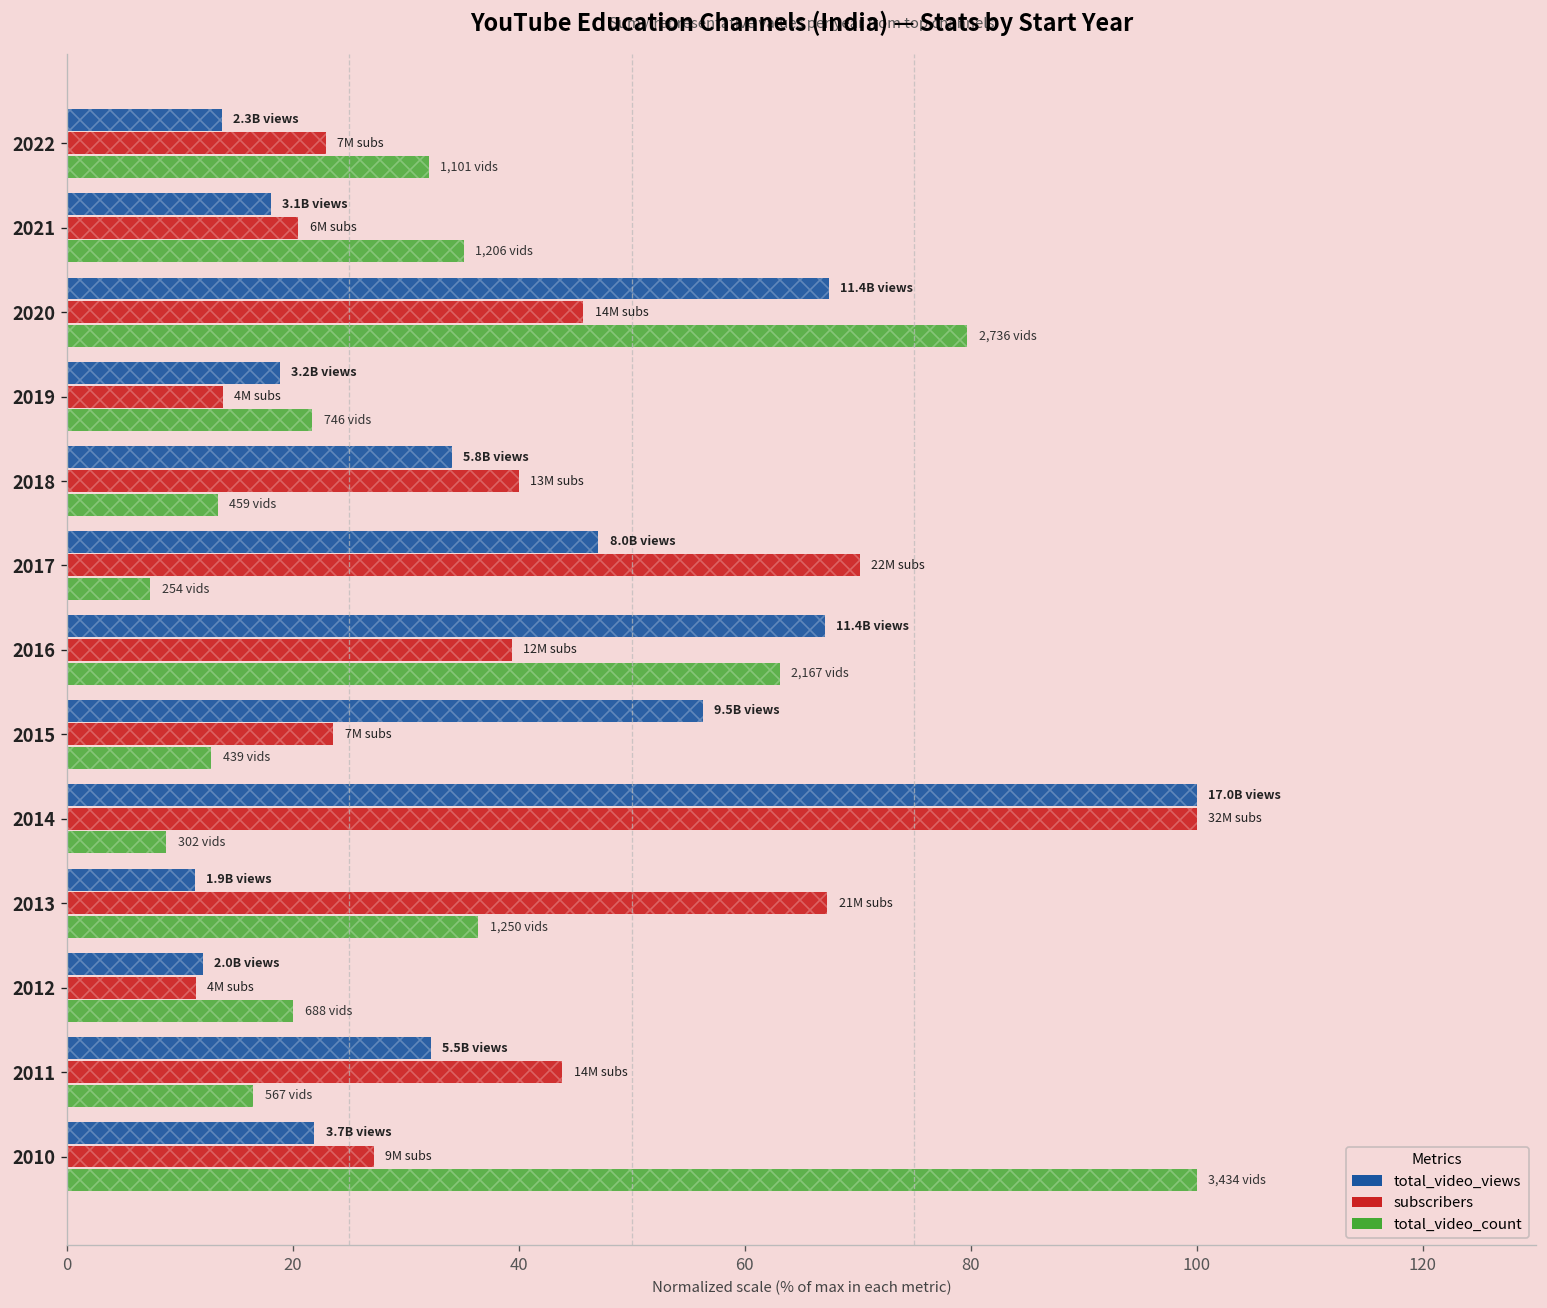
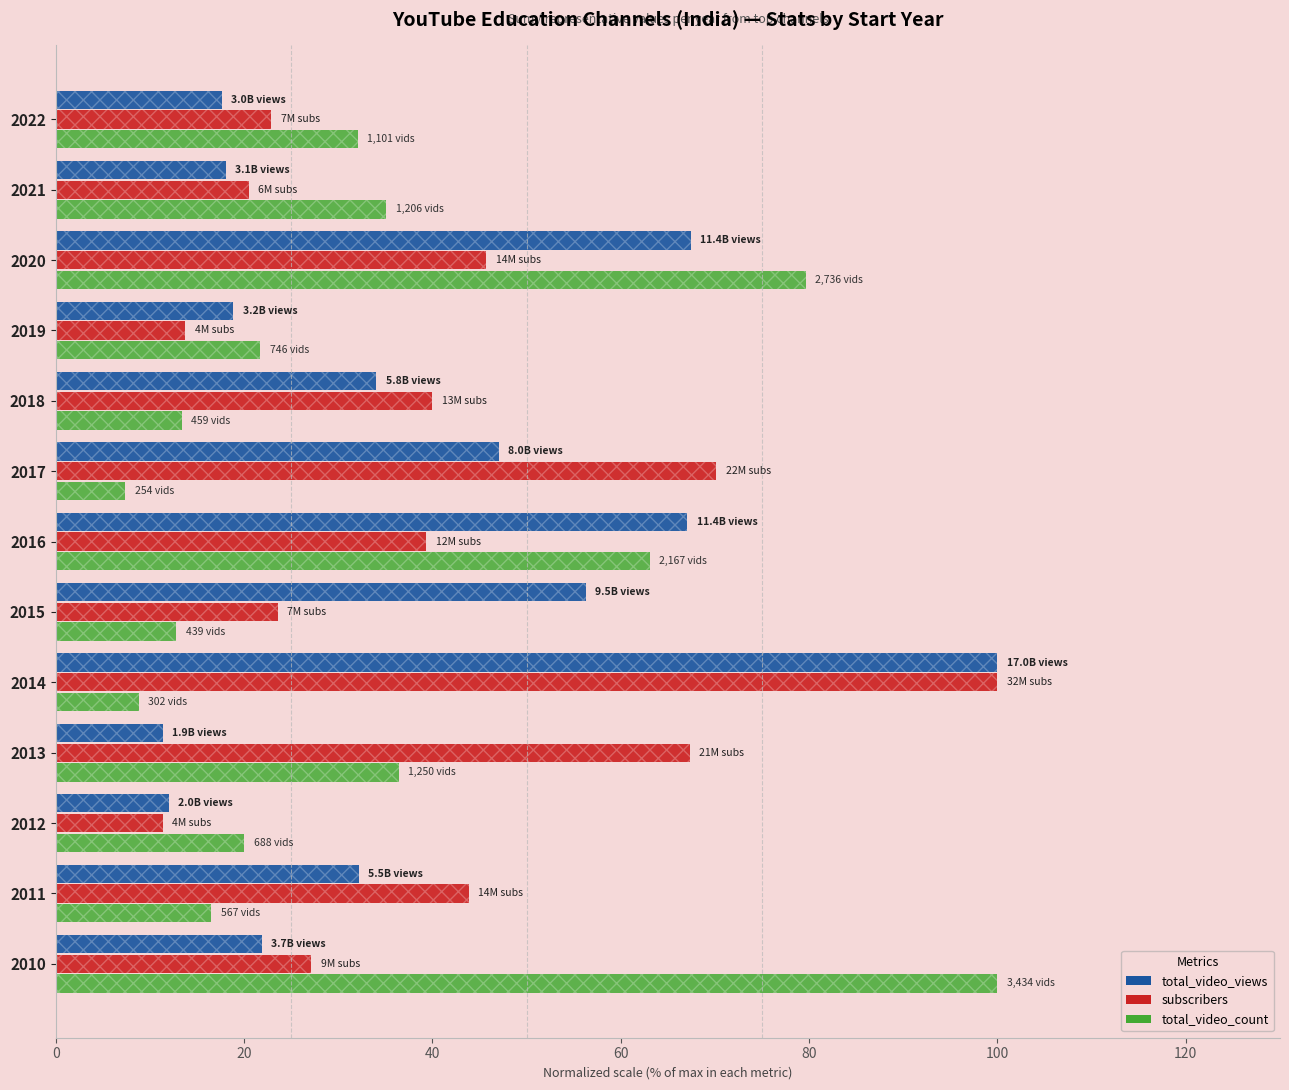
  {
    "total_video_views": {
-     "2022": "2.3B"
+     "2022": "3.0B"
    }
  }
